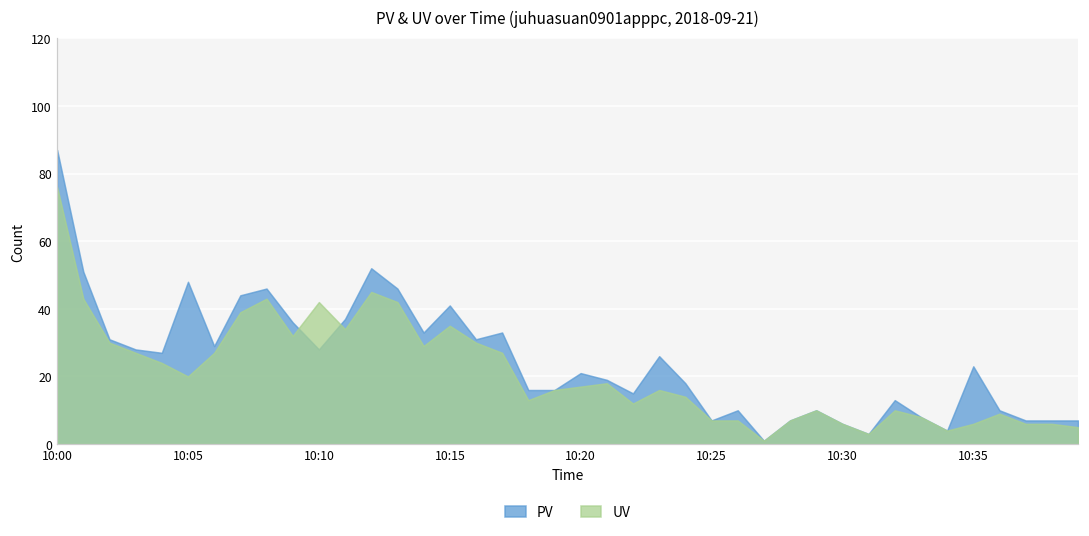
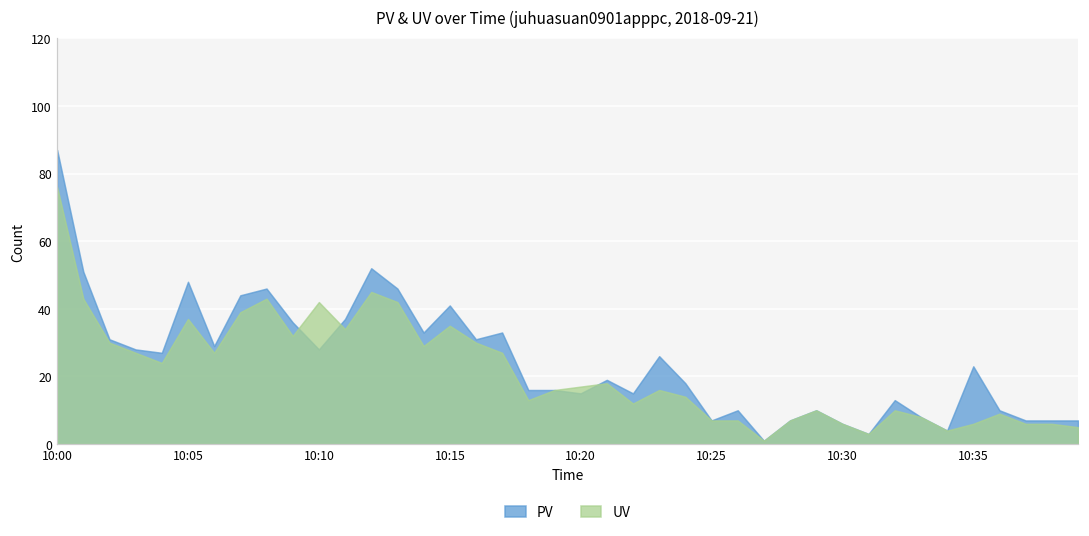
  {
    "PV": {
      "10:00": 87,
      "10:05": 48,
      "10:10": 28,
      "10:15": 41,
-     "10:20": 21,
+     "10:20": 15,
      "10:35": 23
    },
    "UV": {
      "10:00": 76,
-     "10:05": 20,
+     "10:05": 37,
      "10:10": 42,
      "10:15": 35,
      "10:20": 17,
      "10:35": 6
    }
  }
